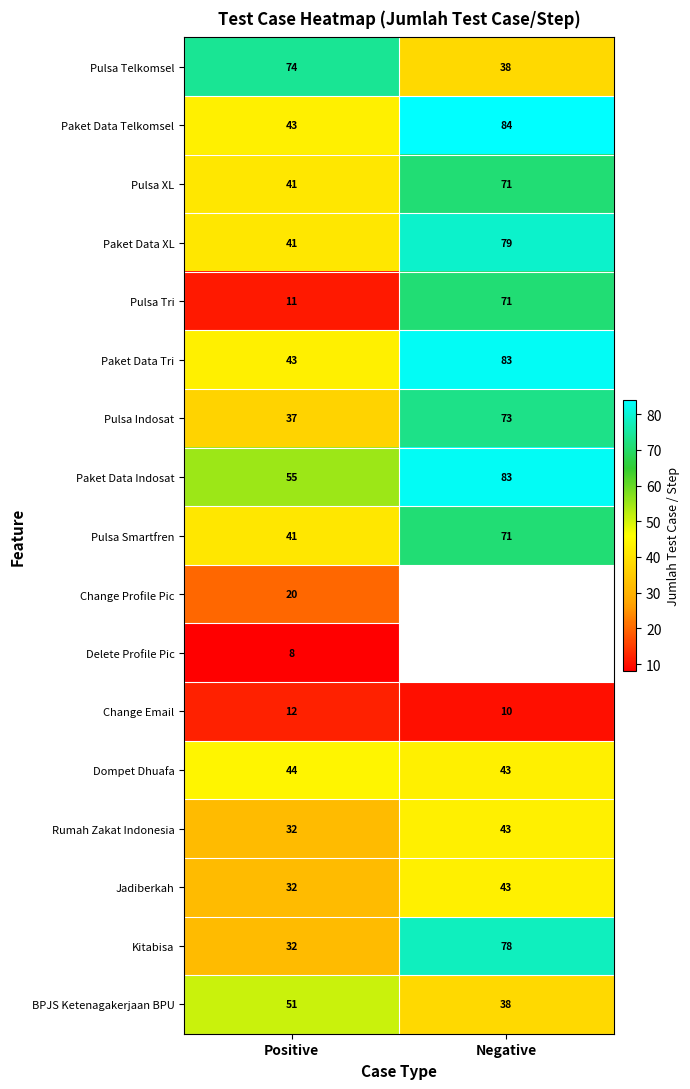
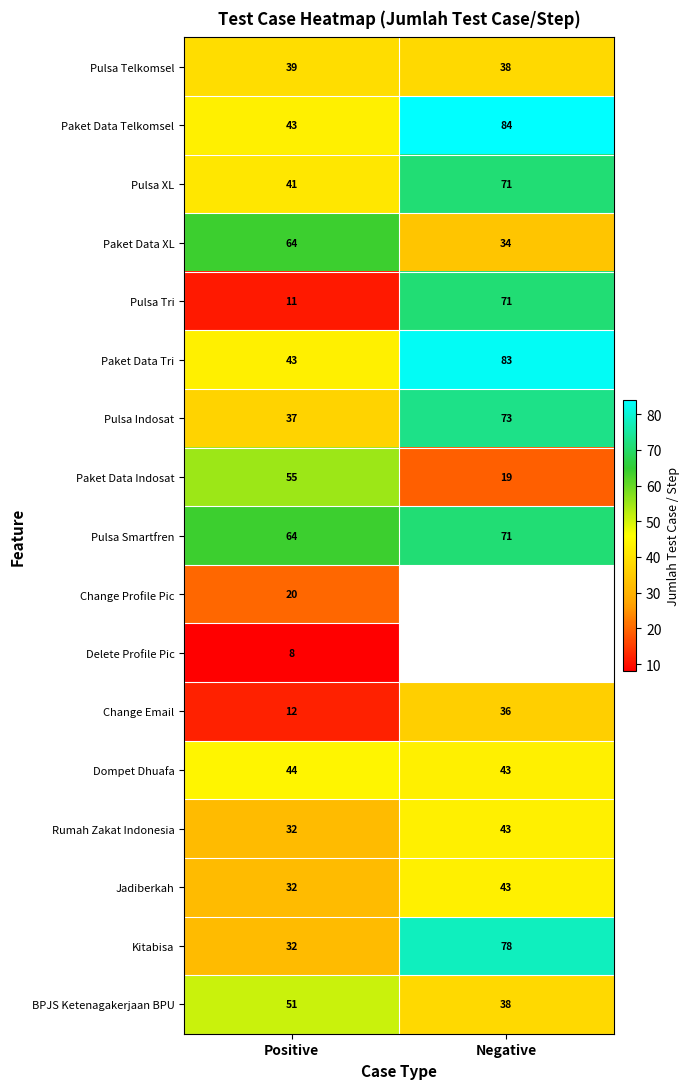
  {
    "Pulsa Telkomsel": {
-     "Positive": 74,
+     "Positive": 39,
      "Negative": 38
    },
    "Paket Data Telkomsel": {
      "Positive": 43,
      "Negative": 84
    },
    "Pulsa XL": {
      "Positive": 41,
      "Negative": 71
    },
    "Paket Data XL": {
-     "Positive": 41,
-     "Negative": 79
+     "Positive": 64,
+     "Negative": 34
    },
    "Pulsa Tri": {
      "Positive": 11,
      "Negative": 71
    },
    "Paket Data Tri": {
      "Positive": 43,
      "Negative": 83
    },
    "Pulsa Indosat": {
      "Positive": 37,
      "Negative": 73
    },
    "Paket Data Indosat": {
      "Positive": 55,
-     "Negative": 83
+     "Negative": 19
    },
    "Pulsa Smartfren": {
-     "Positive": 41,
+     "Positive": 64,
      "Negative": 71
    },
    "Change Profile Pic": {
      "Positive": 20
    },
    "Delete Profile Pic": {
      "Positive": 8
    },
    "Change Email": {
      "Positive": 12,
-     "Negative": 10
+     "Negative": 36
    },
    "Dompet Dhuafa": {
      "Positive": 44,
      "Negative": 43
    },
    "Rumah Zakat Indonesia": {
      "Positive": 32,
      "Negative": 43
    },
    "Jadiberkah": {
      "Positive": 32,
      "Negative": 43
    },
    "Kitabisa": {
      "Positive": 32,
      "Negative": 78
    },
    "BPJS Ketenagakerjaan BPU": {
      "Positive": 51,
      "Negative": 38
    }
  }
